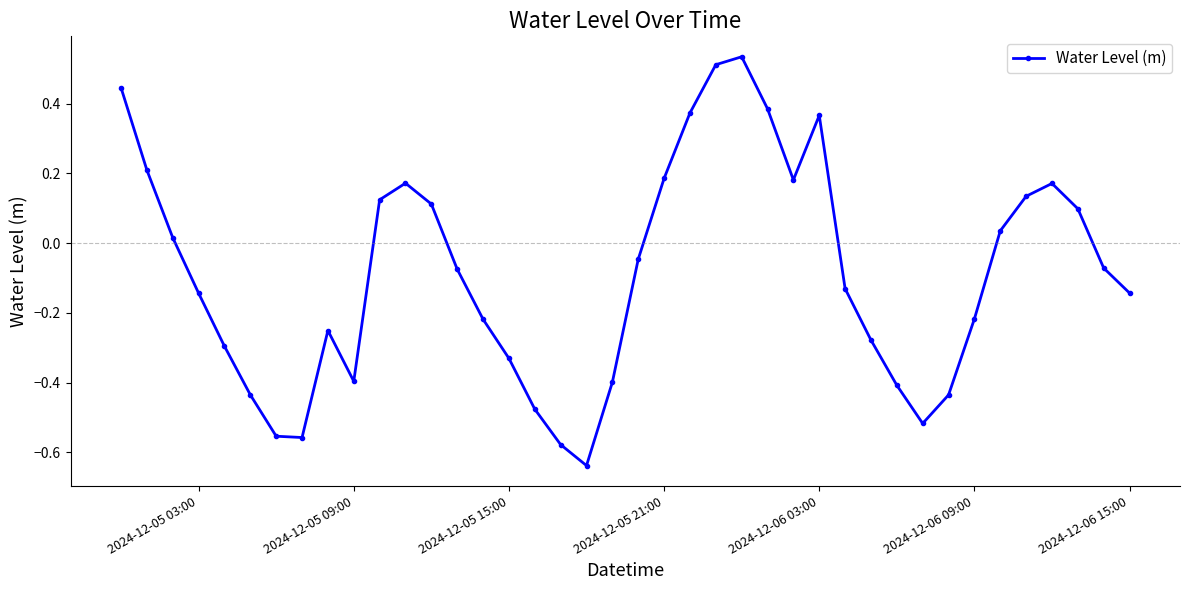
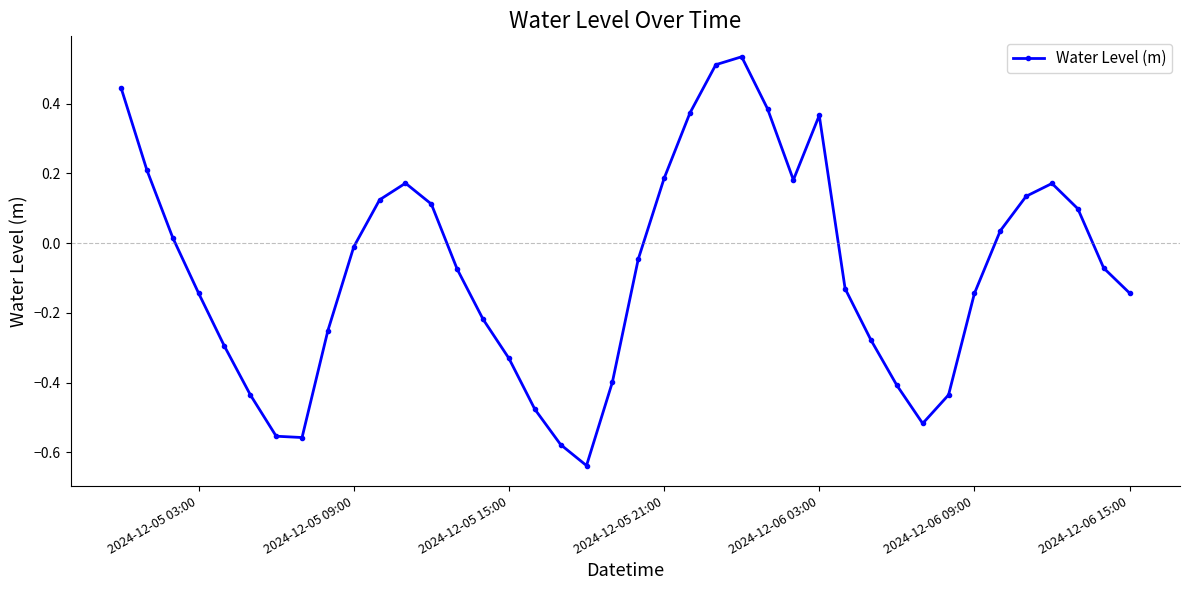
  {
    "2024-12-05 03:00": -0.14,
-   "2024-12-05 09:00": -0.40,
+   "2024-12-05 09:00": -0.01,
    "2024-12-05 15:00": -0.33,
    "2024-12-05 21:00": 0.19,
    "2024-12-06 03:00": 0.37,
-   "2024-12-06 09:00": -0.22,
+   "2024-12-06 09:00": -0.14,
    "2024-12-06 15:00": -0.14
  }
